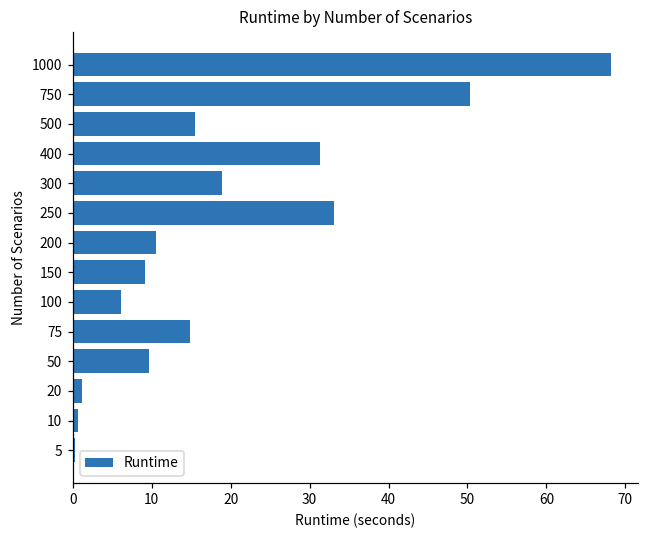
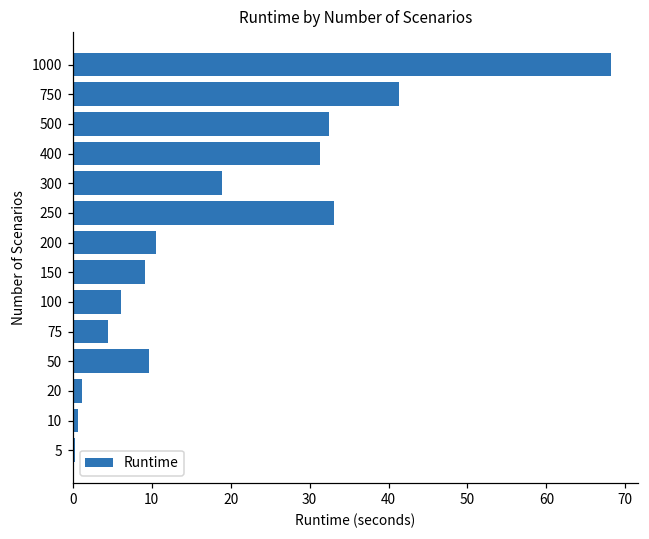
  {
    "1000": 68,
-   "750": 50,
-   "500": 16,
+   "750": 41,
+   "500": 32,
    "400": 31,
    "300": 19,
    "250": 33,
    "200": 11,
    "150": 9,
    "100": 6,
-   "75": 15,
+   "75": 4,
    "50": 10,
    "20": 1,
    "10": 1
  }
